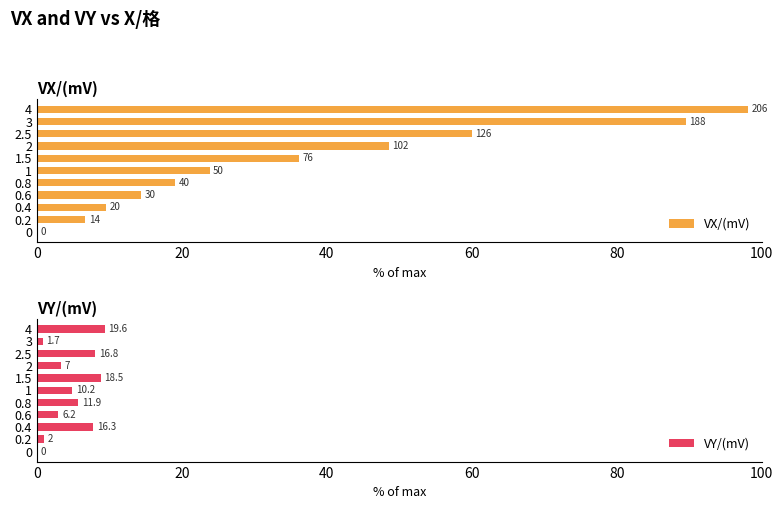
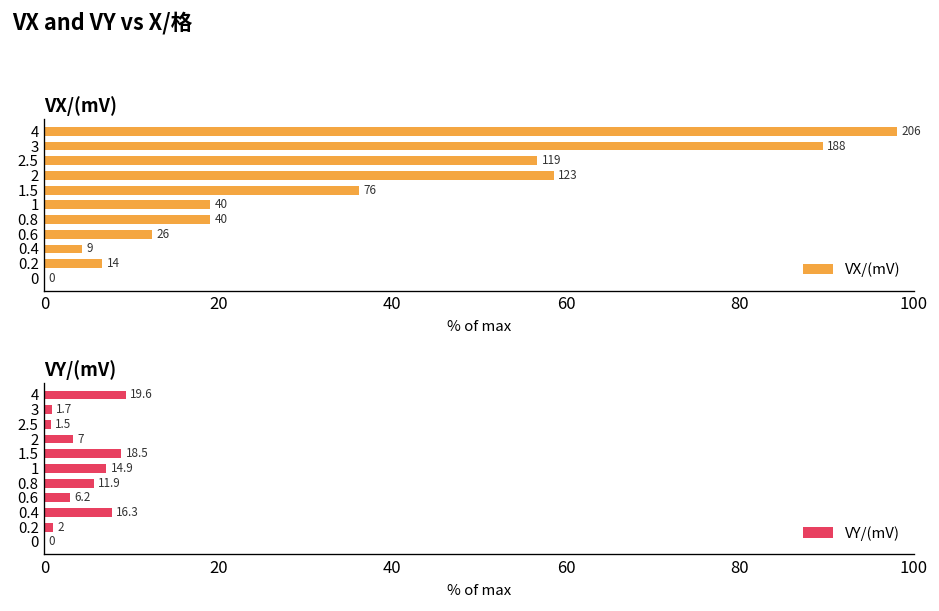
  {
    "VX/(mV)": {
-     "2.5": 126,
-     "2": 102,
-     "1": 50,
-     "0.6": 30,
-     "0.4": 20,
+     "2.5": 119,
+     "2": 123,
+     "1": 40,
+     "0.6": 26,
+     "0.4": 9,
      "0": 0
    },
    "VY/(mV)": {
-     "2.5": 16.8,
-     "1": 10.2,
+     "2.5": 1.5,
+     "1": 14.9,
      "0": 0
    }
  }
